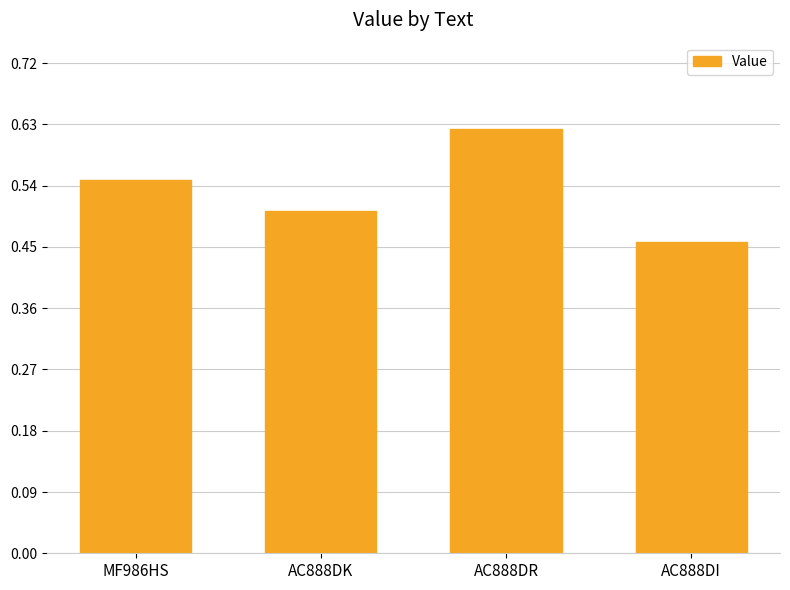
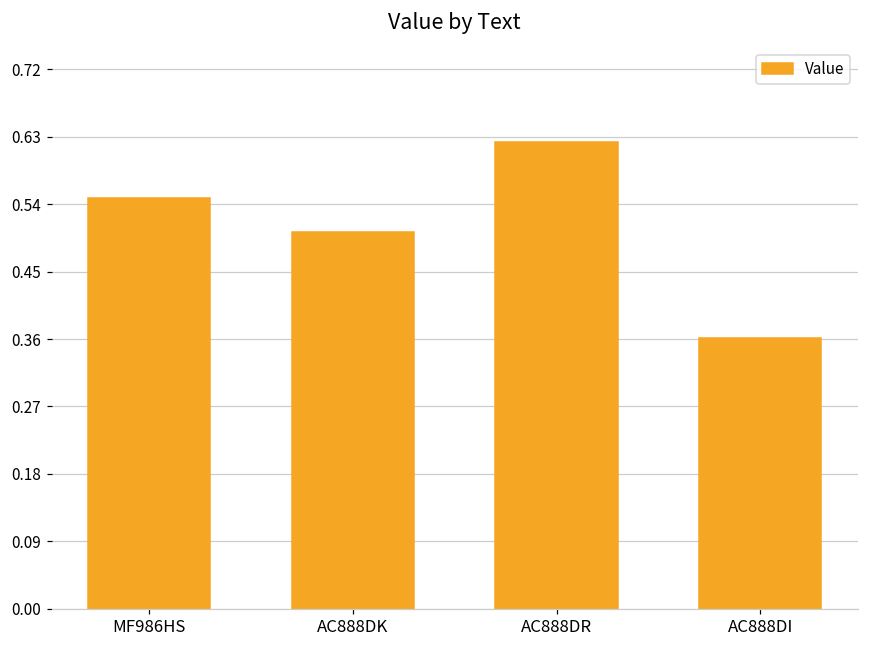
  {
    "MF986HS": 0.55,
    "AC888DK": 0.50,
    "AC888DR": 0.62,
-   "AC888DI": 0.46
+   "AC888DI": 0.36
  }
